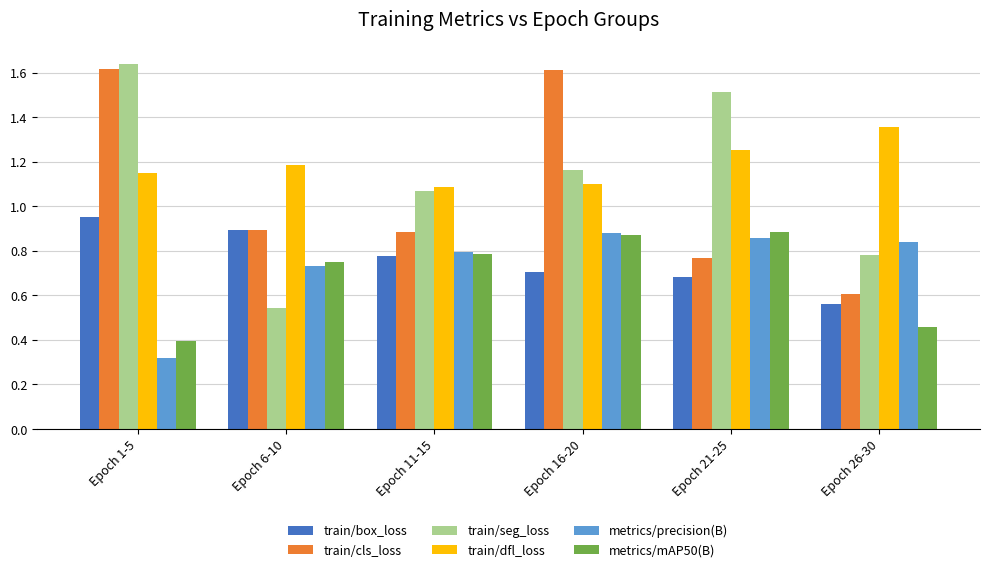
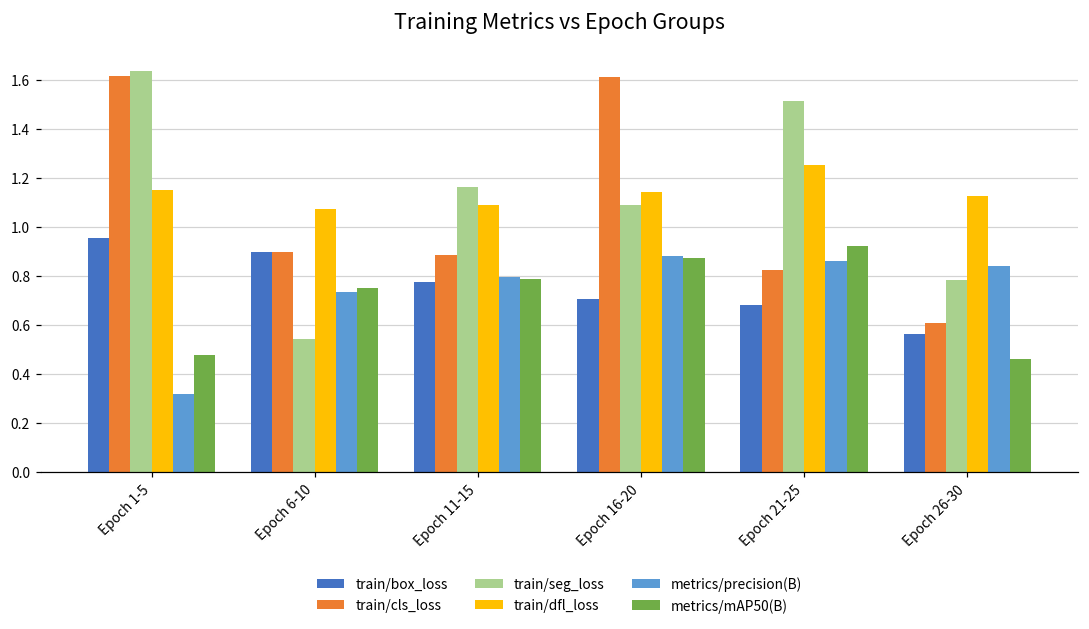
  {
    "train/cls_loss": {
      "Epoch 1-5": 1.62,
      "Epoch 6-10": 0.89,
      "Epoch 11-15": 0.88,
      "Epoch 16-20": 1.61,
-     "Epoch 21-25": 0.77,
+     "Epoch 21-25": 0.82,
      "Epoch 26-30": 0.61
    },
    "train/seg_loss": {
      "Epoch 1-5": 1.64,
      "Epoch 6-10": 0.54,
-     "Epoch 11-15": 1.07,
-     "Epoch 16-20": 1.16,
+     "Epoch 11-15": 1.16,
+     "Epoch 16-20": 1.09,
      "Epoch 21-25": 1.51,
      "Epoch 26-30": 0.78
    },
    "train/dfl_loss": {
      "Epoch 1-5": 1.15,
-     "Epoch 6-10": 1.19,
+     "Epoch 6-10": 1.07,
      "Epoch 11-15": 1.09,
-     "Epoch 16-20": 1.10,
+     "Epoch 16-20": 1.14,
      "Epoch 21-25": 1.25,
-     "Epoch 26-30": 1.36
+     "Epoch 26-30": 1.12
    },
    "metrics/mAP50(B)": {
-     "Epoch 1-5": 0.39,
+     "Epoch 1-5": 0.48,
      "Epoch 6-10": 0.75,
      "Epoch 11-15": 0.79,
      "Epoch 16-20": 0.87,
-     "Epoch 21-25": 0.88,
+     "Epoch 21-25": 0.92,
      "Epoch 26-30": 0.46
    }
  }
